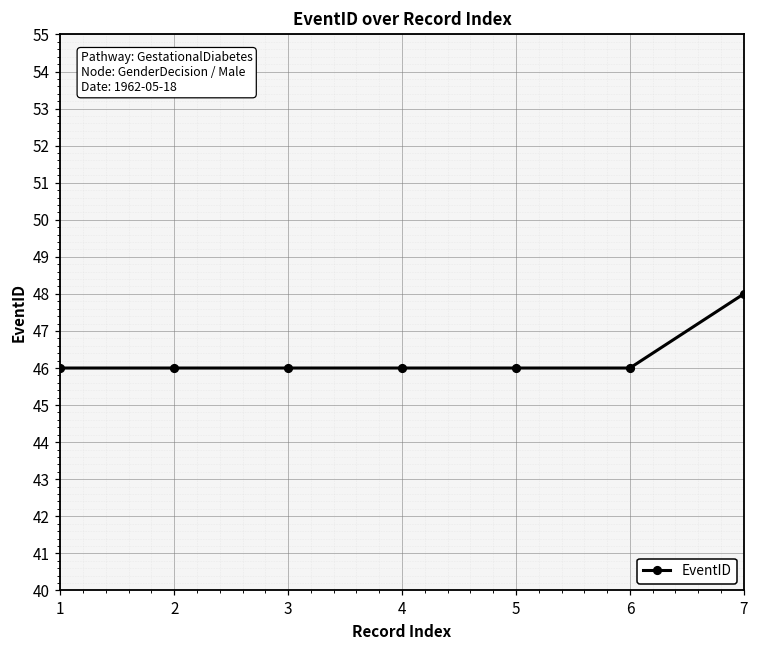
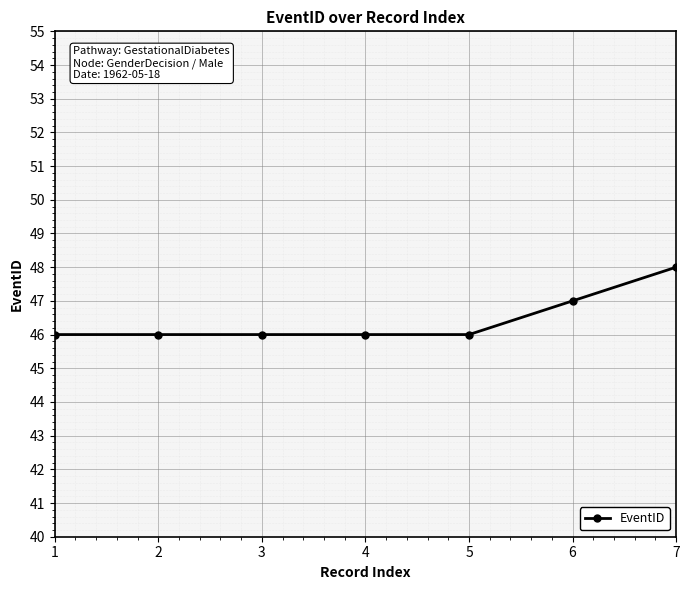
  {
    "1": 46,
    "2": 46,
    "3": 46,
    "4": 46,
    "5": 46,
-   "6": 46,
+   "6": 47,
    "7": 48
  }
